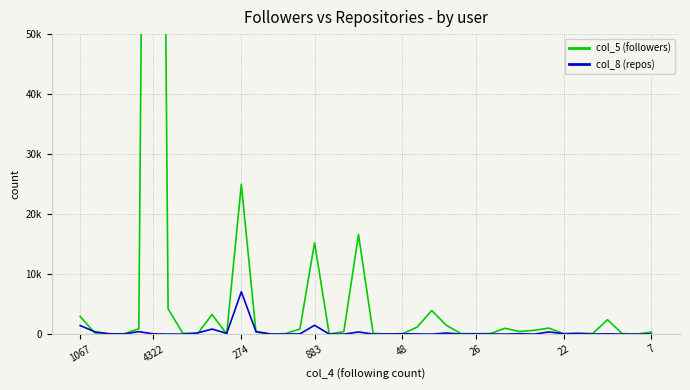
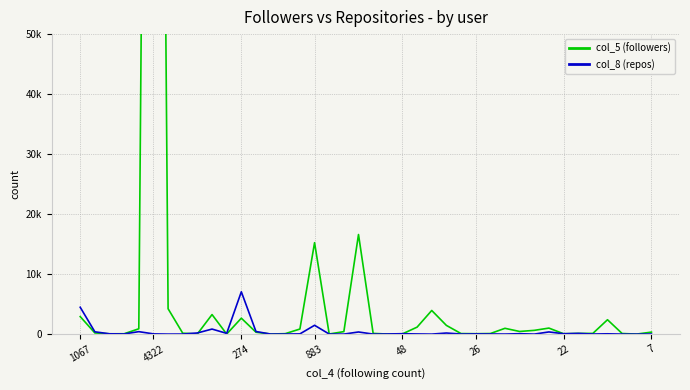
  {
    "col_5 (followers)": {
      "1067": 3000,
-     "274": 25000,
+     "274": 3000,
      "883": 15000
    },
    "col_8 (repos)": {
-     "1067": 1000,
+     "1067": 4000,
      "4322": 0,
      "274": 7000,
      "883": 1000
    }
  }
